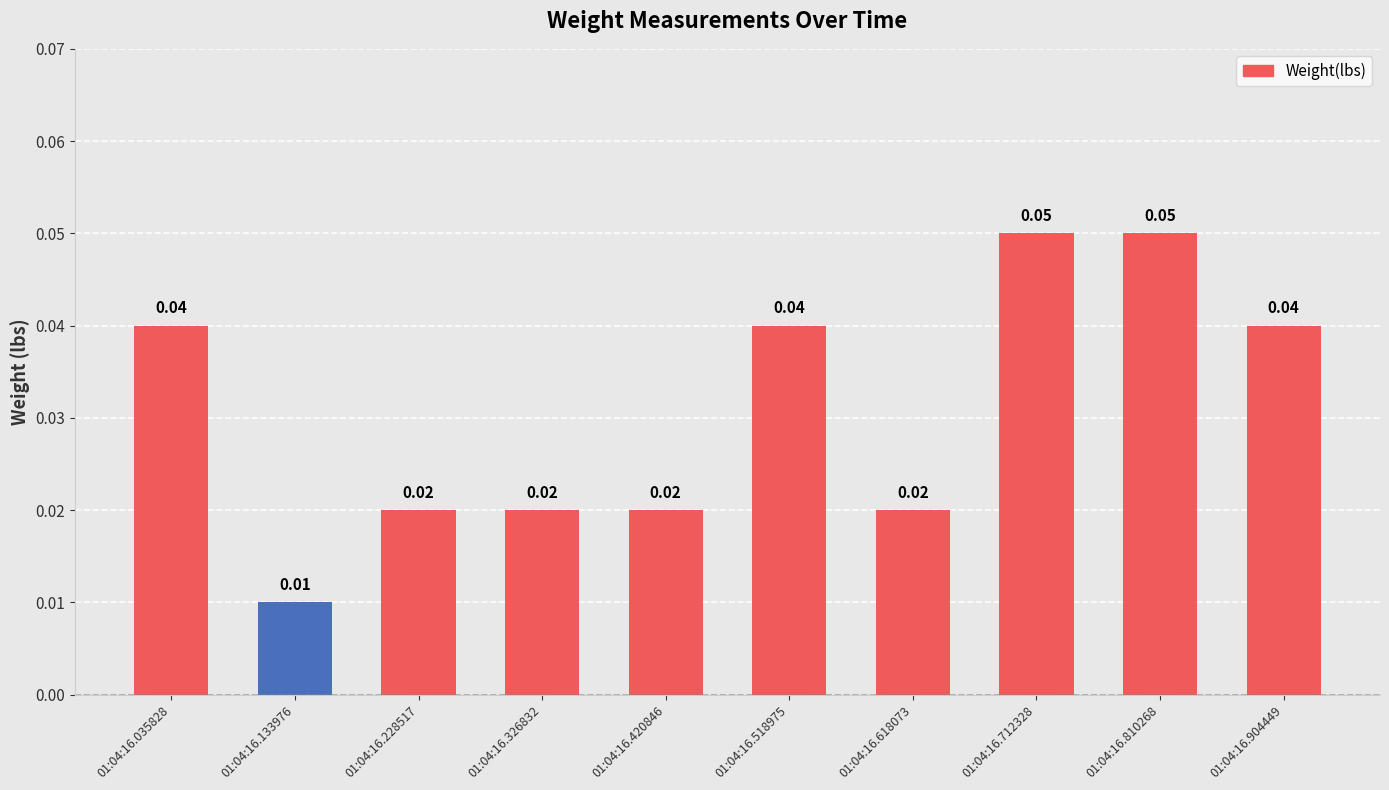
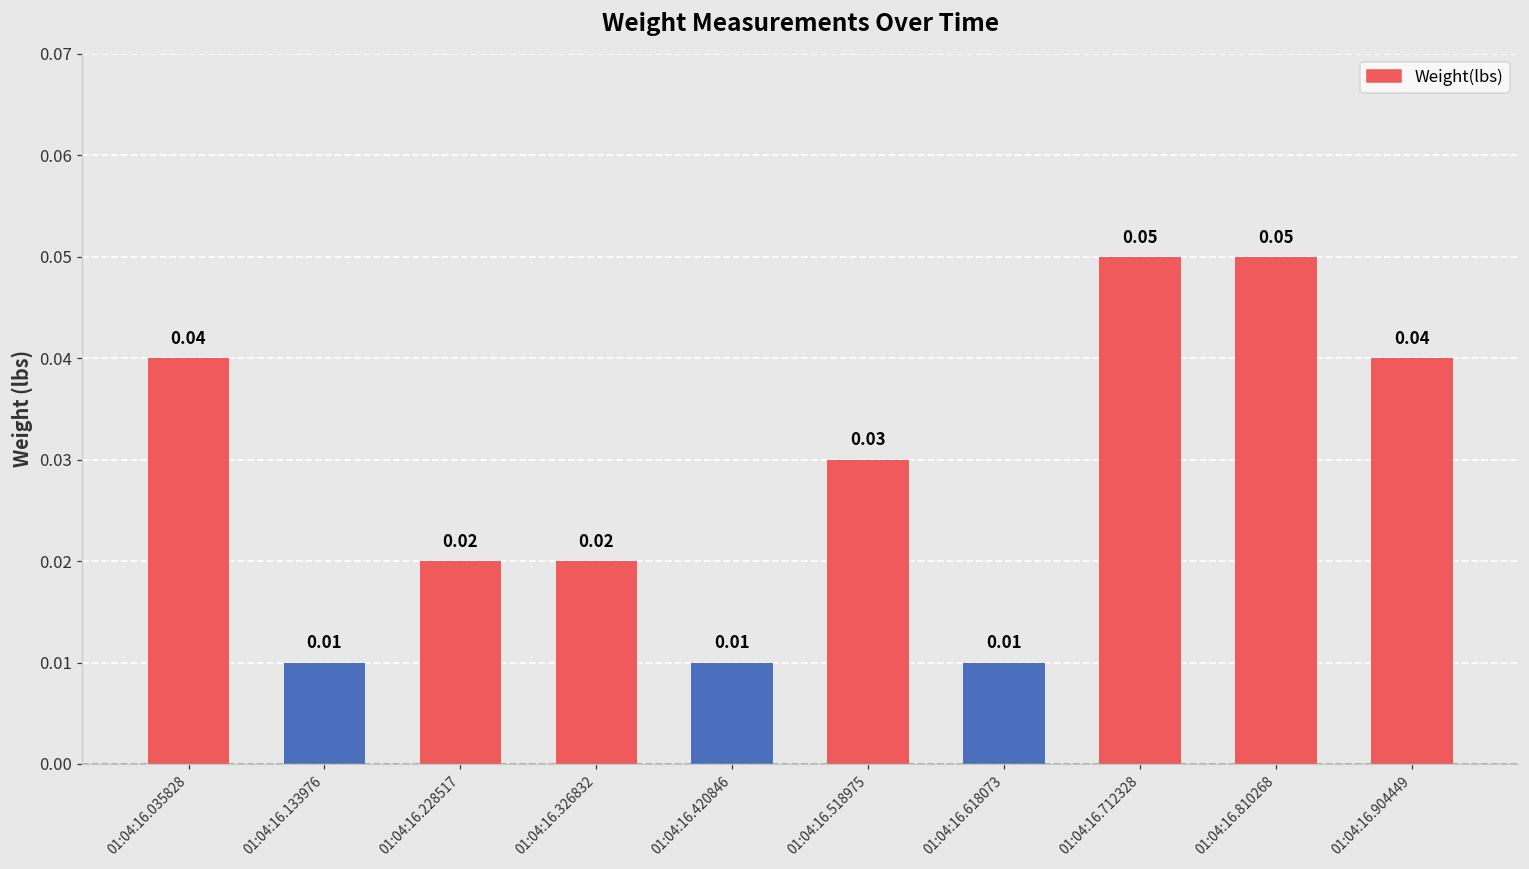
  {
    "01:04:16.035828": 0.04,
    "01:04:16.133976": 0.01,
    "01:04:16.228517": 0.02,
    "01:04:16.326832": 0.02,
-   "01:04:16.420846": 0.02,
-   "01:04:16.518975": 0.04,
-   "01:04:16.618073": 0.02,
+   "01:04:16.420846": 0.01,
+   "01:04:16.518975": 0.03,
+   "01:04:16.618073": 0.01,
    "01:04:16.712328": 0.05,
    "01:04:16.810268": 0.05,
    "01:04:16.904449": 0.04
  }
